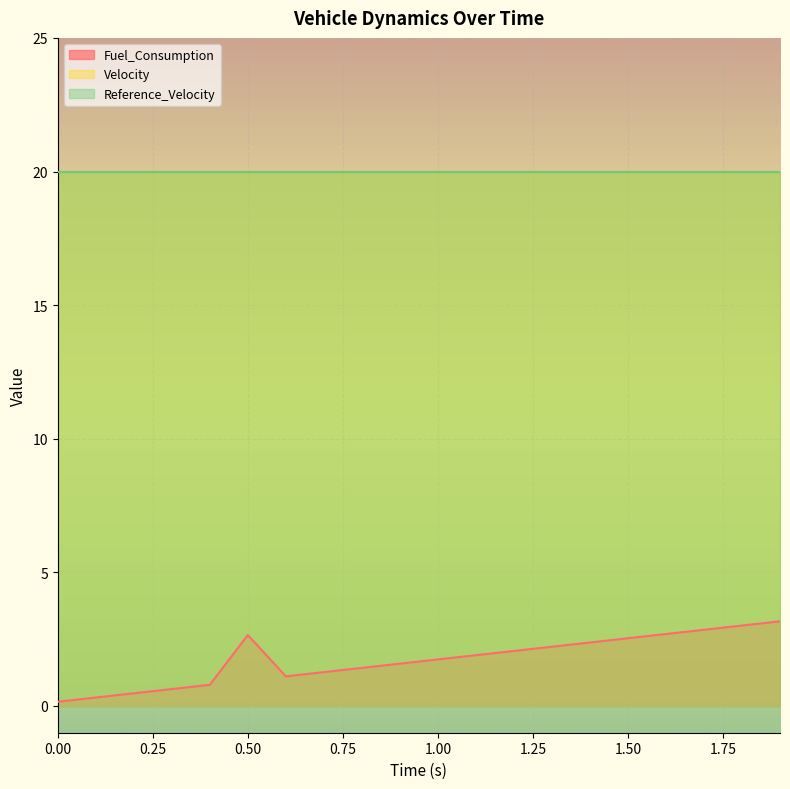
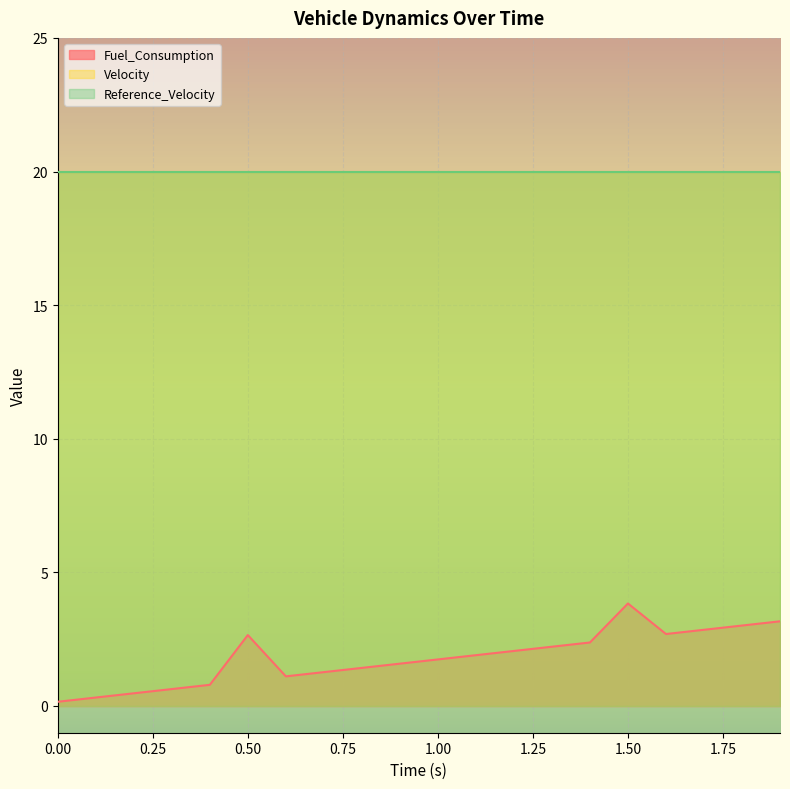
  {
    "Fuel_Consumption": {
      "0.00": 0.2,
      "0.50": 2.7,
      "1.00": 1.7,
-     "1.50": 2.5
+     "1.50": 3.8
    },
    "Reference_Velocity": {
      "0.00": 20.0,
      "0.50": 20.0,
      "1.00": 20.0,
      "1.50": 20.0
    }
  }
